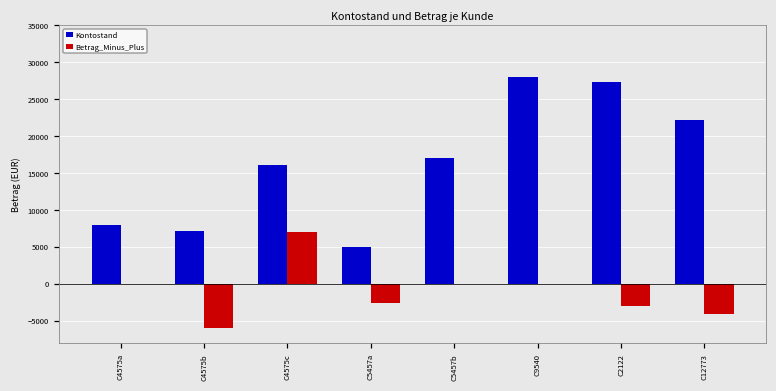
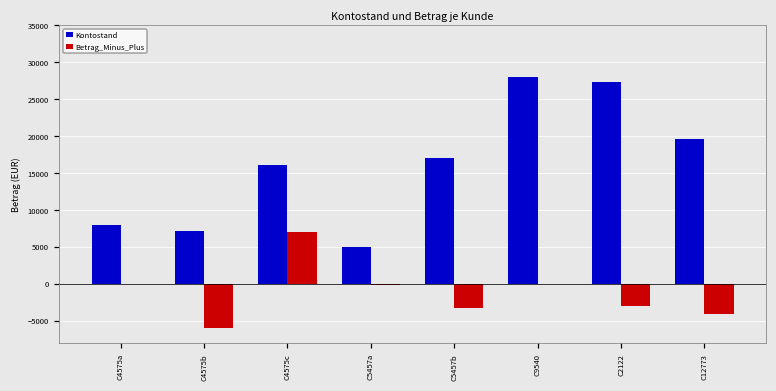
  {
    "Kontostand": {
      "C4575a": 8000,
      "C4575b": 7000,
      "C4575c": 16000,
      "C5457a": 5000,
      "C5457b": 17000,
      "C9540": 28000,
      "C2122": 27000,
-     "C12773": 22000
+     "C12773": 20000
    },
    "Betrag_Minus_Plus": {
      "C4575b": -6000,
      "C4575c": 7000,
-     "C5457a": -3000,
-     "C5457b": 0,
+     "C5457a": 0,
+     "C5457b": -3000,
      "C2122": -3000,
      "C12773": -4000
    }
  }
